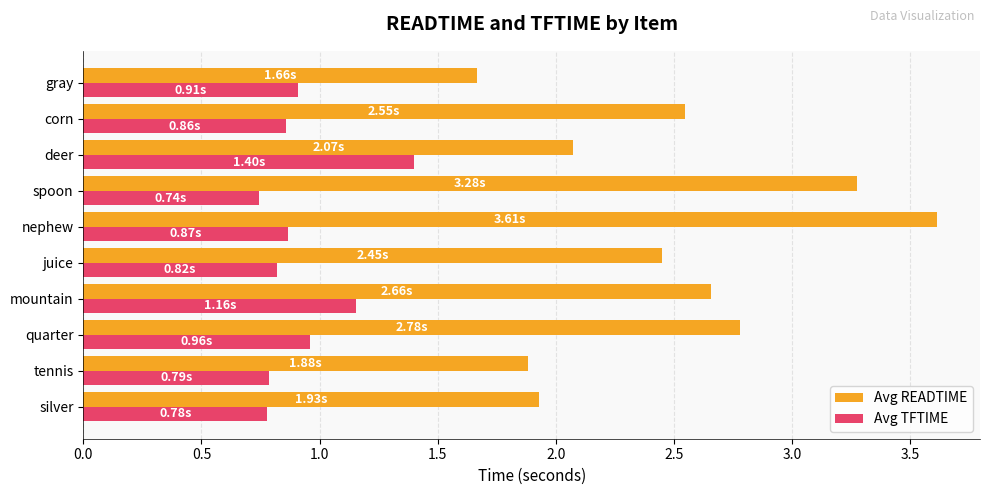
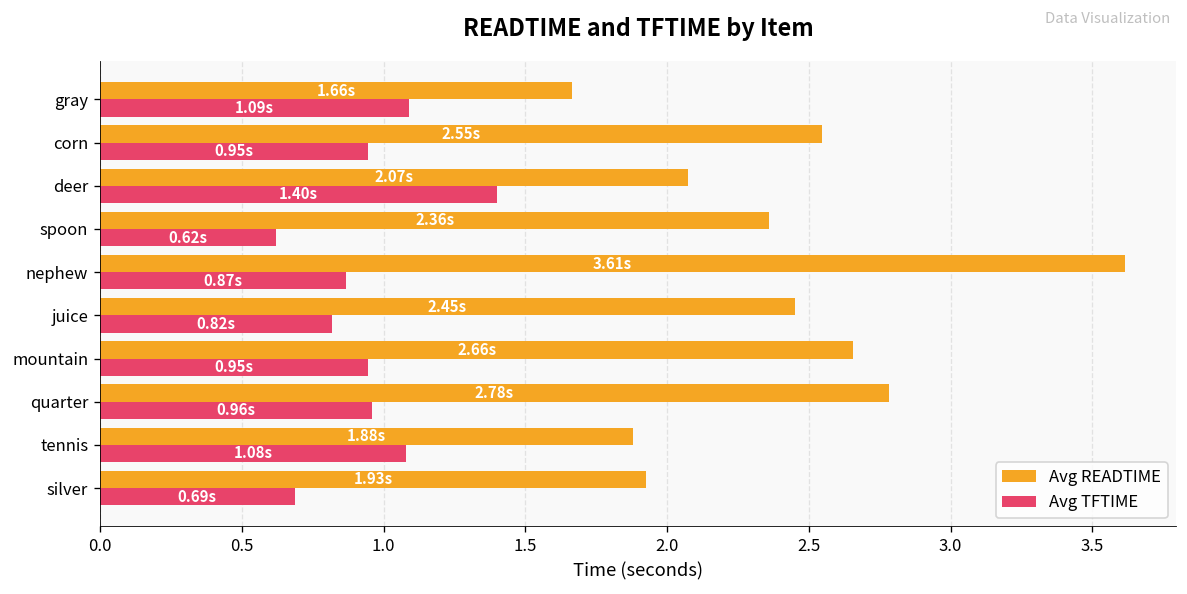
  {
    "Avg READTIME": {
      "gray": "1.66s",
      "corn": "2.55s",
      "deer": "2.07s",
-     "spoon": "3.28s",
+     "spoon": "2.36s",
      "nephew": "3.61s",
      "juice": "2.45s",
      "mountain": "2.66s",
      "quarter": "2.78s",
      "tennis": "1.88s",
      "silver": "1.93s"
    },
    "Avg TFTIME": {
-     "gray": "0.91s",
-     "corn": "0.86s",
+     "gray": "1.09s",
+     "corn": "0.95s",
      "deer": "1.40s",
-     "spoon": "0.74s",
+     "spoon": "0.62s",
      "nephew": "0.87s",
      "juice": "0.82s",
-     "mountain": "1.16s",
+     "mountain": "0.95s",
      "quarter": "0.96s",
-     "tennis": "0.79s",
-     "silver": "0.78s"
+     "tennis": "1.08s",
+     "silver": "0.69s"
    }
  }
